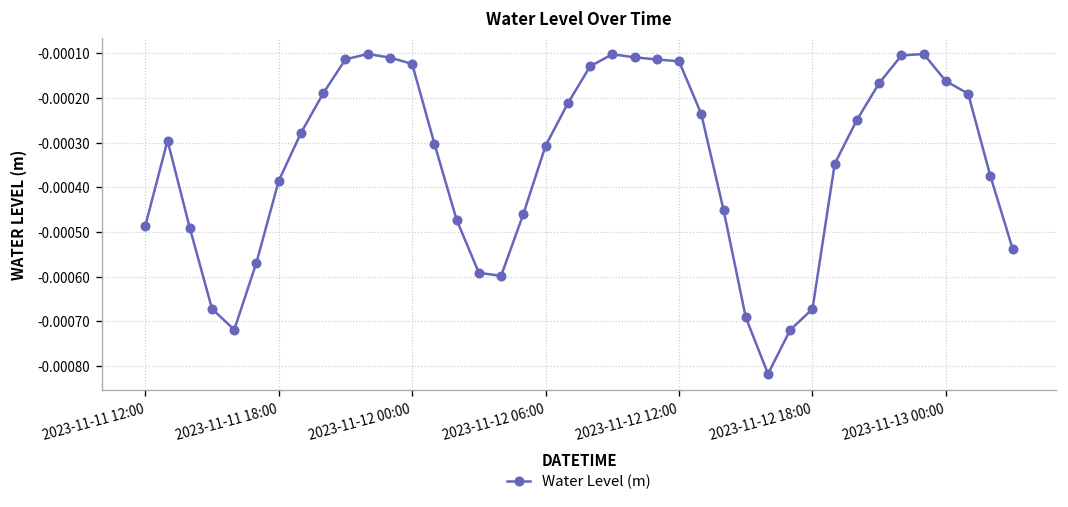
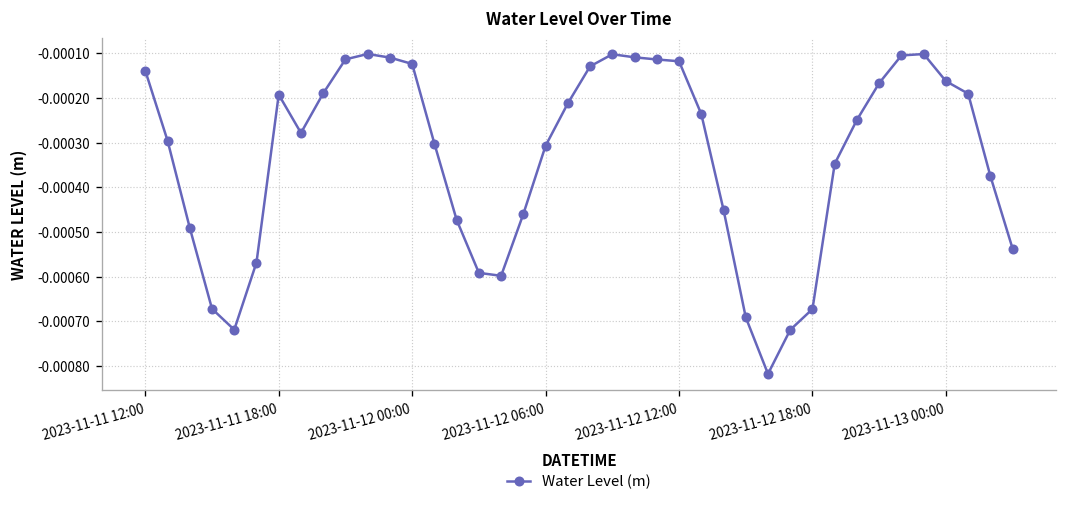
  {
-   "2023-11-11 12:00": -0.00049,
-   "2023-11-11 18:00": -0.00039,
+   "2023-11-11 12:00": -0.00014,
+   "2023-11-11 18:00": -0.00019,
    "2023-11-12 00:00": -0.00012,
    "2023-11-12 06:00": -0.00031,
    "2023-11-12 12:00": -0.00012,
    "2023-11-12 18:00": -0.00067,
    "2023-11-13 00:00": -0.00016
  }
